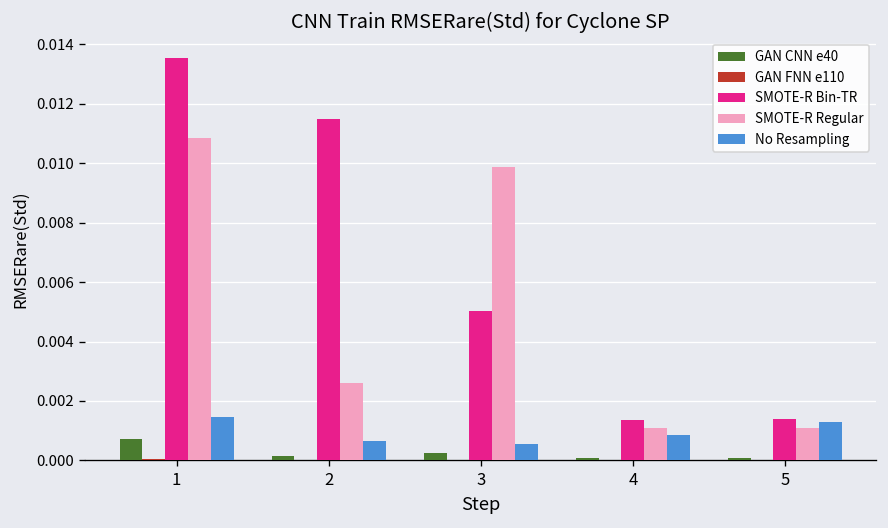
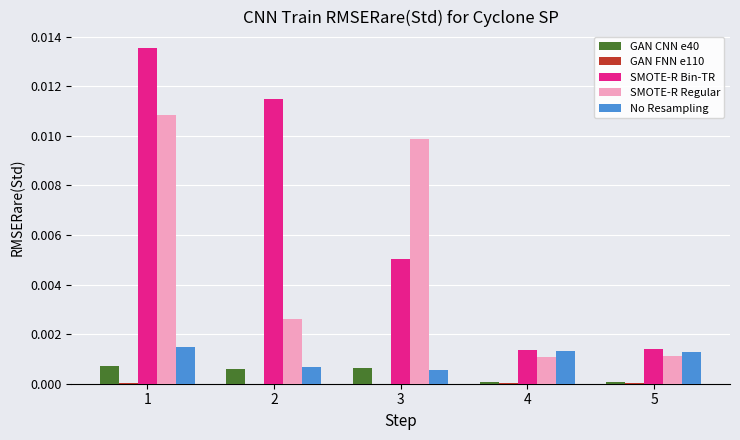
  {
    "GAN CNN e40": {
      "1": 0.0007,
-     "2": 0.0002,
-     "3": 0.0003
+     "2": 0.0006,
+     "3": 0.0006
    },
    "GAN FNN e110": {
      "2": 0.0000,
      "3": 0.0000
    },
    "SMOTE-R Bin-TR": {
      "1": 0.0135,
      "2": 0.0115,
      "3": 0.0050,
      "4": 0.0014,
      "5": 0.0014
    },
    "SMOTE-R Regular": {
      "1": 0.0108,
      "2": 0.0026,
      "3": 0.0099,
      "4": 0.0011,
      "5": 0.0011
    },
    "No Resampling": {
      "1": 0.0015,
      "2": 0.0007,
      "3": 0.0005,
-     "4": 0.0008,
+     "4": 0.0013,
      "5": 0.0013
    }
  }
